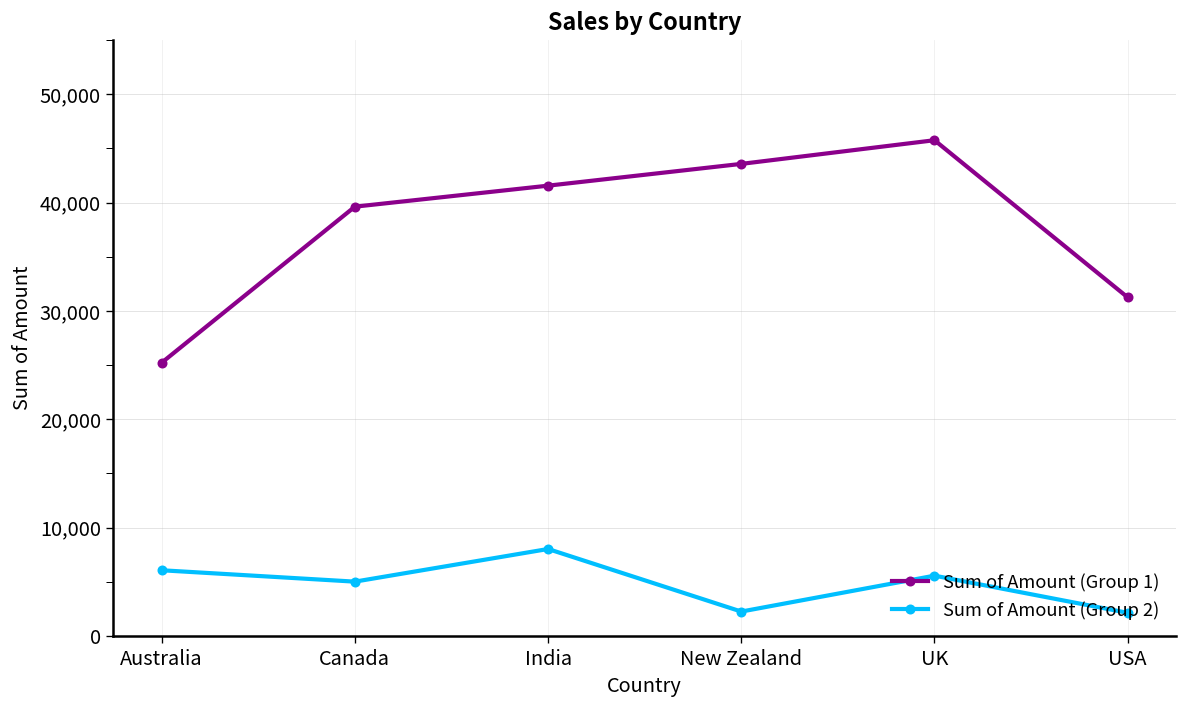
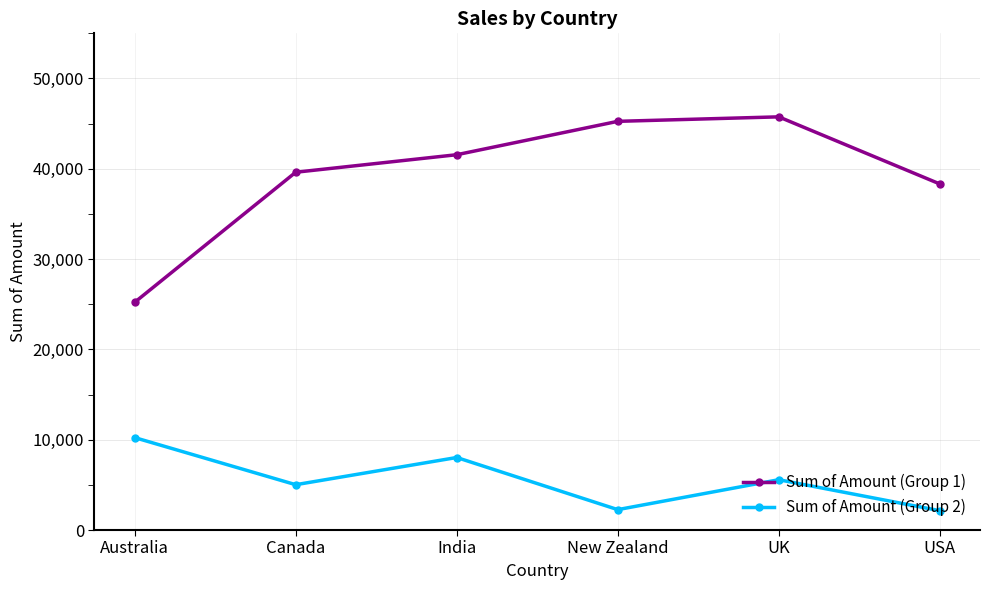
  {
    "Sum of Amount (Group 1)": {
      "Australia": "25,000",
      "Canada": "40,000",
      "India": "42,000",
-     "New Zealand": "44,000",
+     "New Zealand": "45,000",
      "UK": "46,000",
-     "USA": "31,000"
+     "USA": "38,000"
    },
    "Sum of Amount (Group 2)": {
-     "Australia": "6,000",
+     "Australia": "10,000",
      "Canada": "5,000",
      "India": "8,000",
      "New Zealand": "2,000",
      "UK": "6,000",
      "USA": "2,000"
    }
  }
